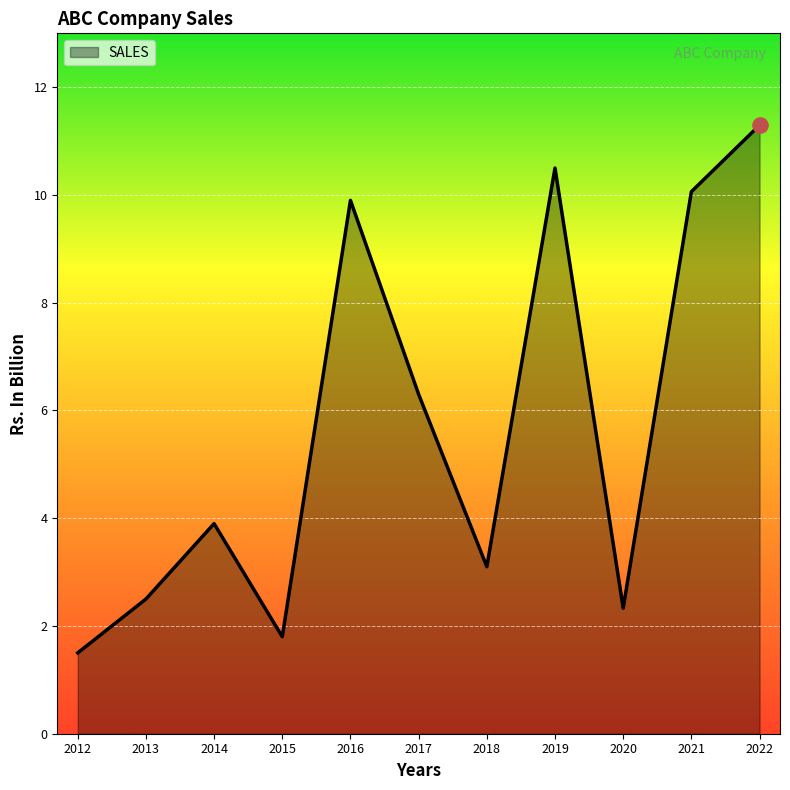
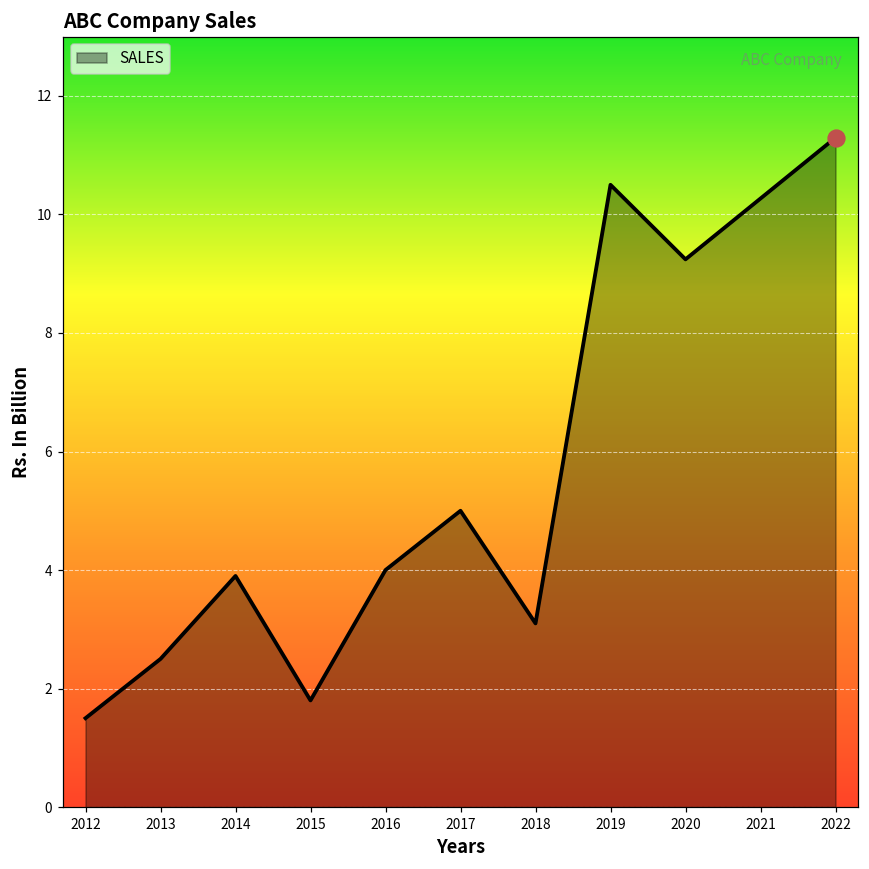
  {
    "SALES": {
      "2012": 1.5,
      "2013": 2.5,
      "2014": 3.9,
      "2015": 1.8,
-     "2016": 9.9,
-     "2017": 6.3,
+     "2016": 4.0,
+     "2017": 5.0,
      "2018": 3.1,
      "2019": 10.5,
-     "2020": 2.3,
-     "2021": 10.1
+     "2020": 9.2,
+     "2021": 10.3
    }
  }
